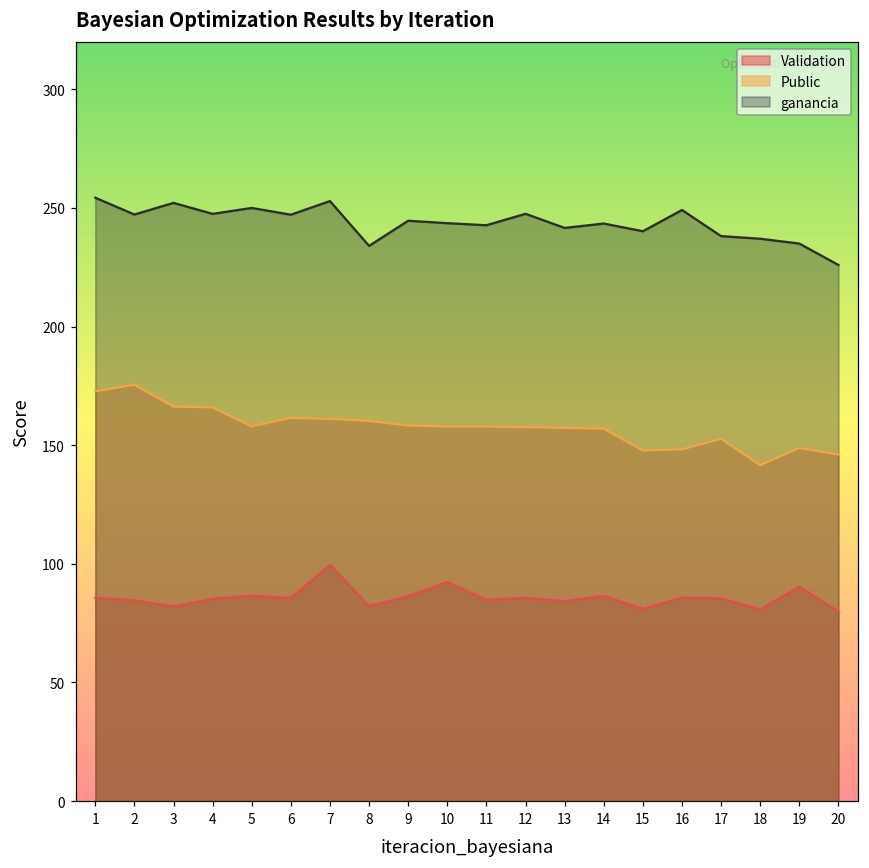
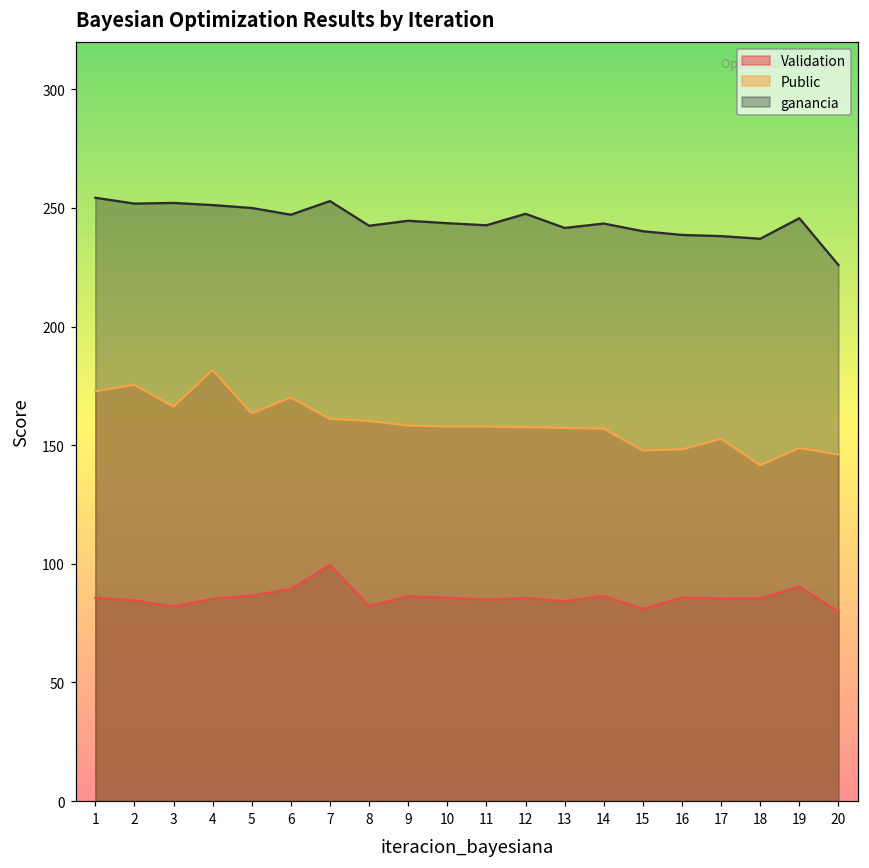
  {
    "Validation": {
      "1": 86,
      "2": 85,
      "3": 82,
      "4": 85,
      "5": 87,
-     "6": 86,
+     "6": 89,
      "7": 100,
      "8": 82,
      "9": 86,
-     "10": 92,
+     "10": 86,
      "11": 85,
      "12": 86,
      "13": 84,
      "14": 86,
      "15": 81,
      "16": 86,
      "17": 85,
-     "18": 81,
+     "18": 86,
      "19": 90,
      "20": 80
    },
    "Public": {
      "1": 173,
      "2": 176,
      "3": 166,
-     "4": 166,
-     "5": 158,
-     "6": 161,
+     "4": 182,
+     "5": 163,
+     "6": 170,
      "7": 161,
      "8": 160,
      "9": 158,
      "10": 158,
      "11": 158,
      "12": 158,
      "13": 157,
      "14": 157,
      "15": 148,
      "16": 148,
      "17": 153,
      "18": 142,
      "19": 149,
      "20": 146
    },
    "ganancia": {
      "1": 254,
-     "2": 247,
+     "2": 252,
      "3": 252,
-     "4": 247,
+     "4": 251,
      "5": 250,
      "6": 247,
      "7": 253,
-     "8": 234,
+     "8": 242,
      "9": 245,
      "10": 244,
      "11": 243,
      "12": 247,
      "13": 242,
      "14": 243,
      "15": 240,
-     "16": 249,
+     "16": 239,
      "17": 238,
      "18": 237,
-     "19": 235,
+     "19": 246,
      "20": 226
    }
  }
